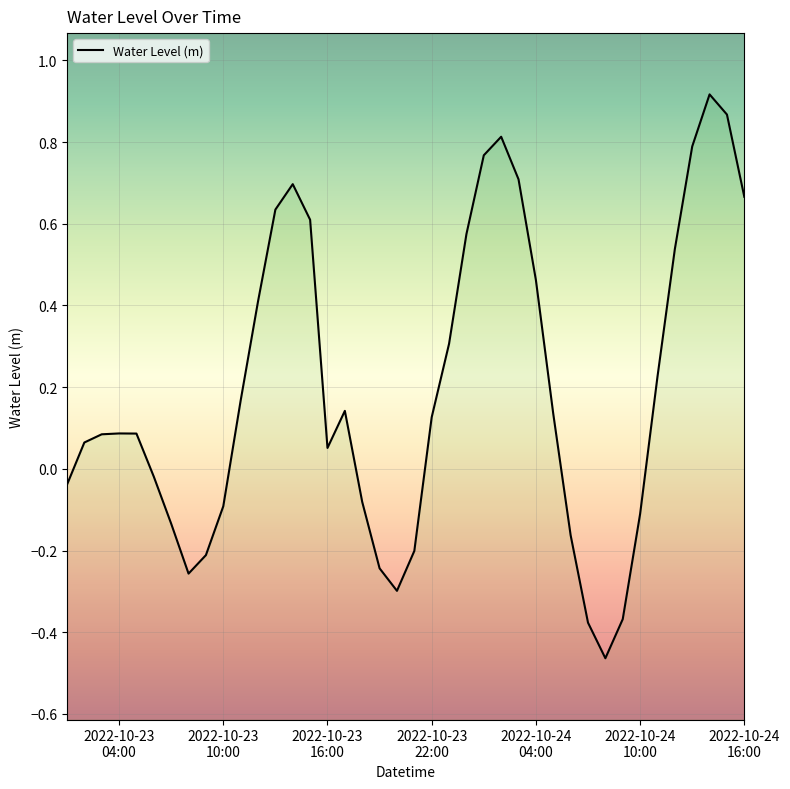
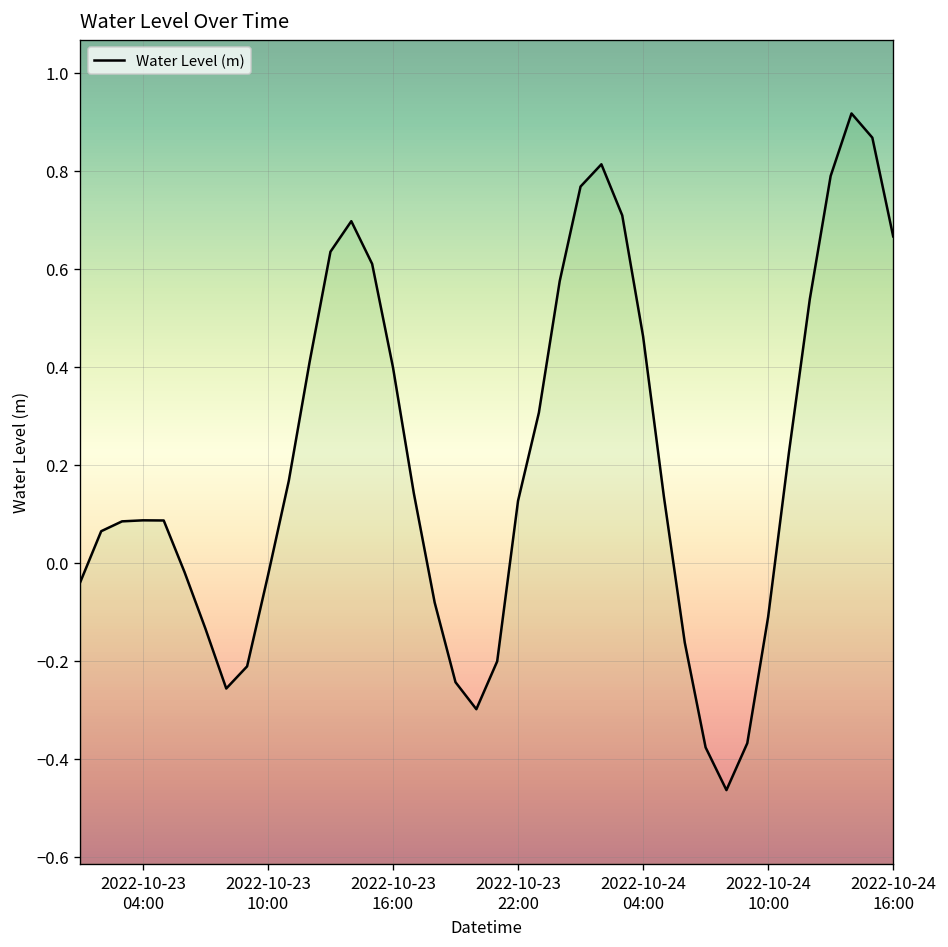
  {
    "2022-10-23 04:00": 0.09,
-   "2022-10-23 10:00": -0.09,
-   "2022-10-23 16:00": 0.05,
+   "2022-10-23 10:00": -0.03,
+   "2022-10-23 16:00": 0.40,
    "2022-10-23 22:00": 0.13,
    "2022-10-24 04:00": 0.46,
    "2022-10-24 10:00": -0.11,
    "2022-10-24 16:00": 0.67
  }
